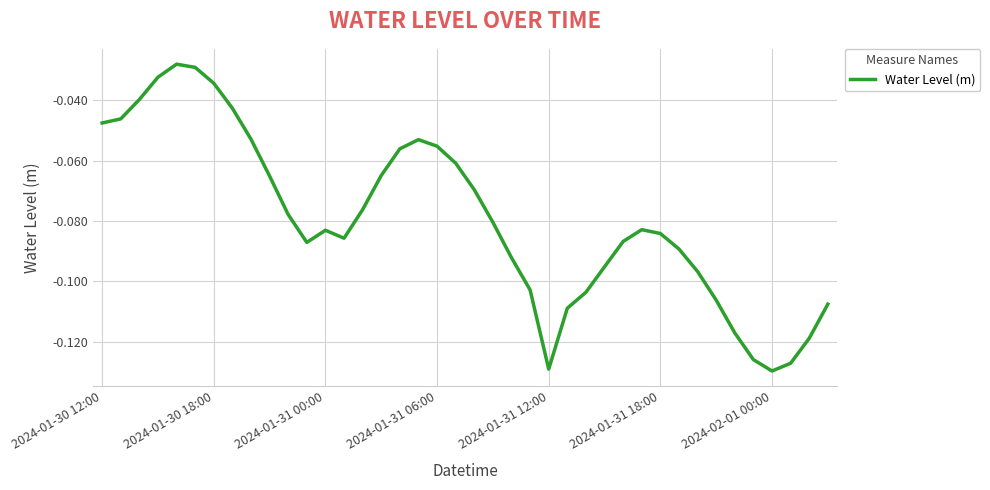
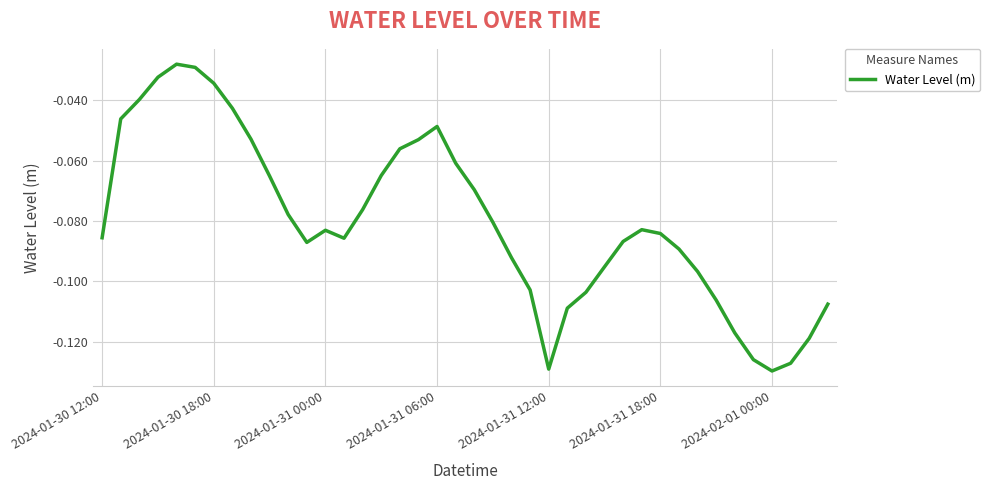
  {
-   "2024-01-30 12:00": -0.047,
+   "2024-01-30 12:00": -0.086,
    "2024-01-30 18:00": -0.034,
    "2024-01-31 00:00": -0.083,
-   "2024-01-31 06:00": -0.055,
+   "2024-01-31 06:00": -0.049,
    "2024-01-31 12:00": -0.129,
    "2024-01-31 18:00": -0.084,
    "2024-02-01 00:00": -0.130
  }
